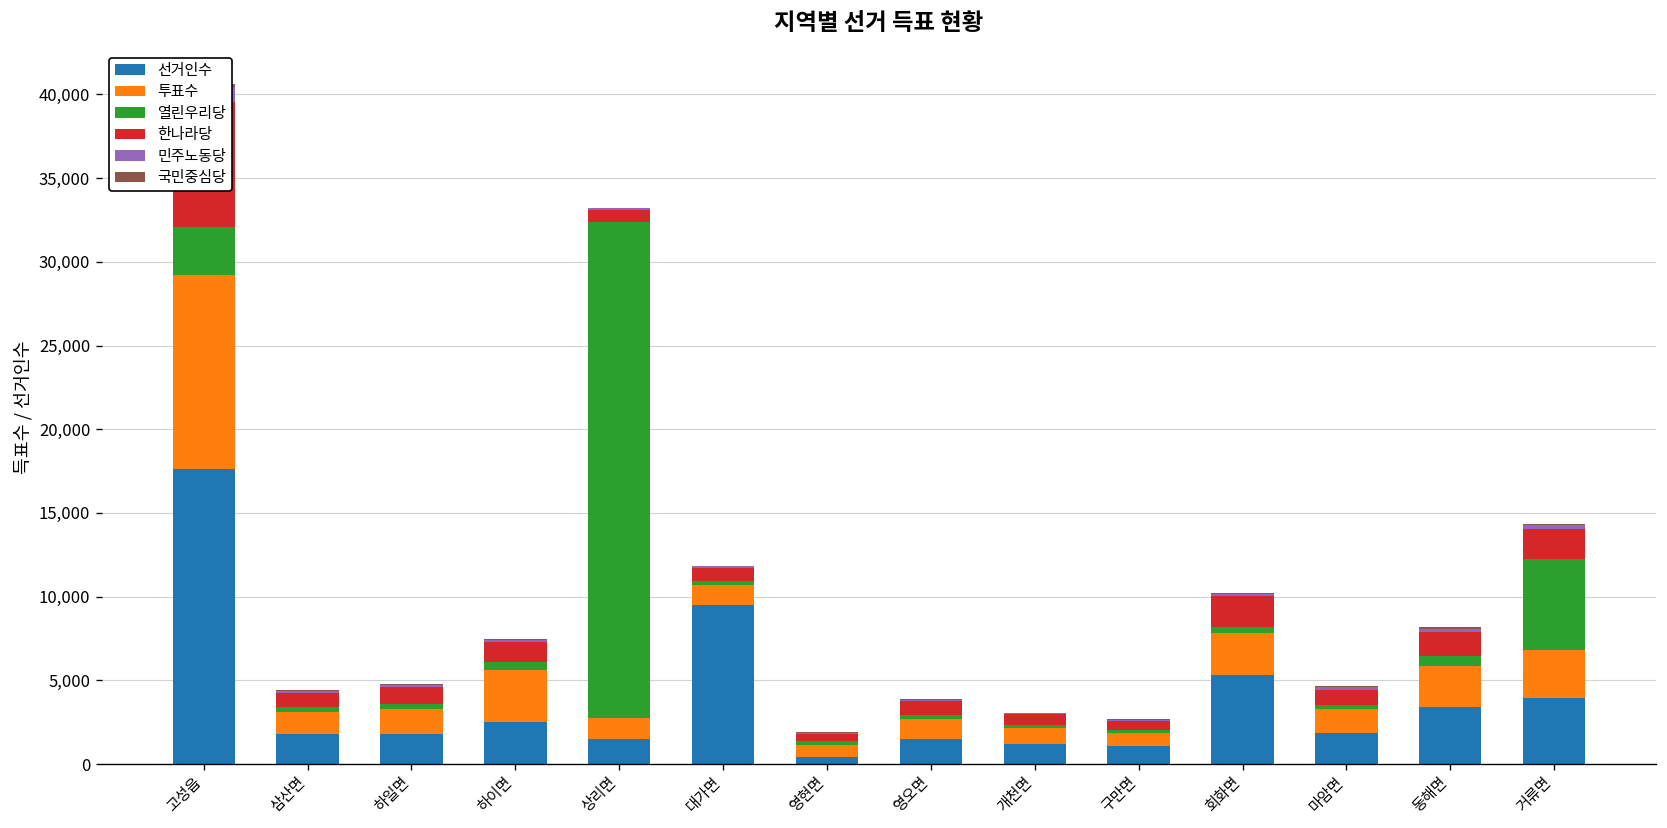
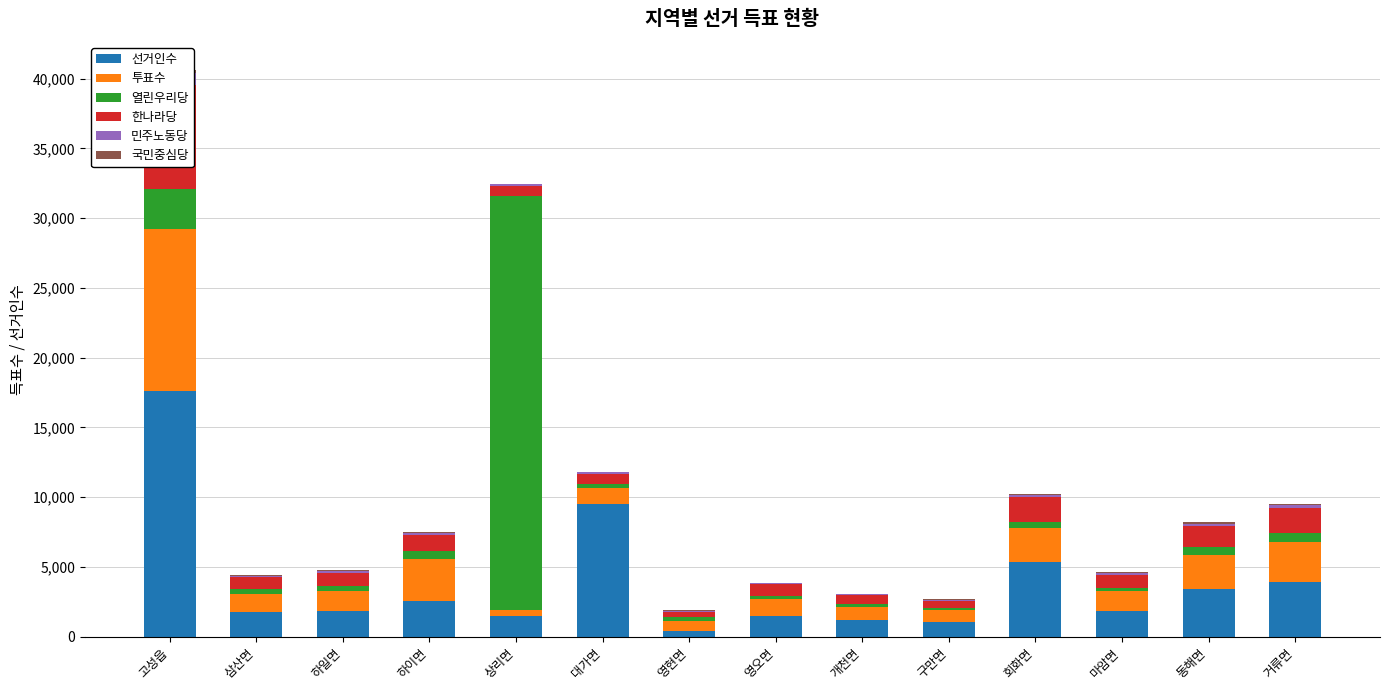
  {
    "선거인수": {
      "고성읍": "17,600",
      "삼산면": "1,800",
      "하일면": "1,800",
      "하이면": "2,500",
      "상리면": "1,500",
      "대가면": "9,500",
      "영현면": "400",
      "영오면": "1,500",
      "개천면": "1,200",
      "구만면": "1,100",
      "회화면": "5,300",
      "마암면": "1,800",
      "동해면": "3,400",
      "거류면": "3,900"
    },
    "투표수": {
      "고성읍": "11,600",
      "삼산면": "1,300",
      "하일면": "1,500",
      "하이면": "3,100",
-     "상리면": "1,200",
+     "상리면": "400",
      "대가면": "1,200",
      "영현면": "800",
      "영오면": "1,200",
      "개천면": "900",
      "구만면": "800",
      "회화면": "2,500",
      "마암면": "1,400",
      "동해면": "2,500",
      "거류면": "2,800"
    },
    "열린우리당": {
      "고성읍": "2,900",
      "삼산면": "300",
      "하일면": "300",
      "하이면": "500",
      "상리면": "29,600",
      "대가면": "300",
      "영현면": "200",
      "영오면": "300",
      "개천면": "200",
      "회화면": "400",
      "마암면": "300",
      "동해면": "600",
-     "거류면": "5,400"
+     "거류면": "600"
    },
    "한나라당": {
      "삼산면": "900",
      "하일면": "1,000",
      "하이면": "1,200",
      "상리면": "800",
      "대가면": "800",
      "영현면": "400",
      "영오면": "800",
      "개천면": "600",
      "구만면": "500",
      "회화면": "1,800",
      "마암면": "900",
      "동해면": "1,500",
      "거류면": "1,800"
    },
    "민주노동당": {
      "마암면": "200",
      "동해면": "200",
      "거류면": "200"
    }
  }
